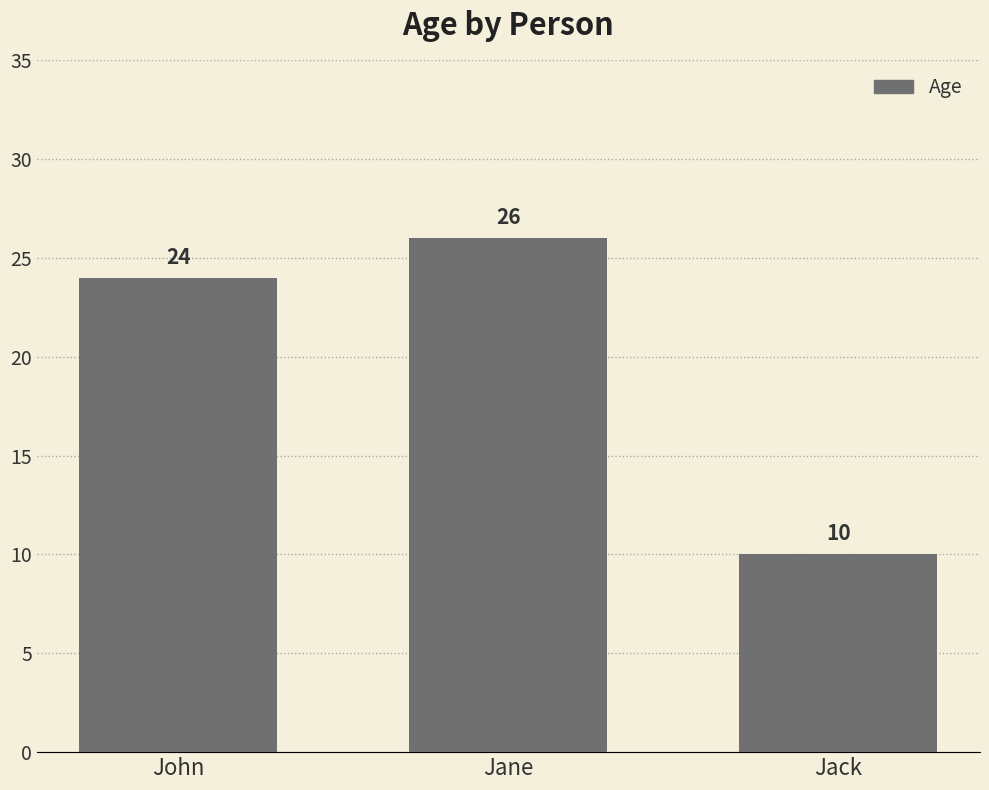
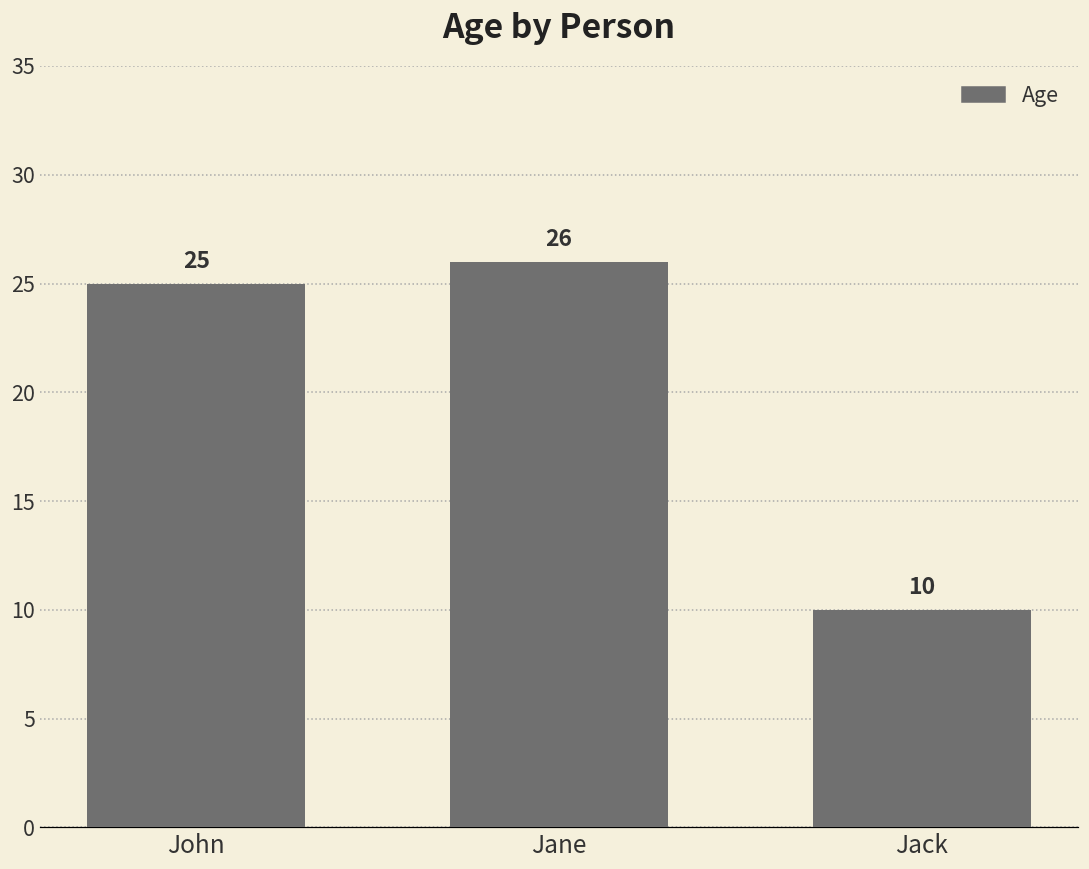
  {
-   "John": 24,
+   "John": 25,
    "Jane": 26,
    "Jack": 10
  }
